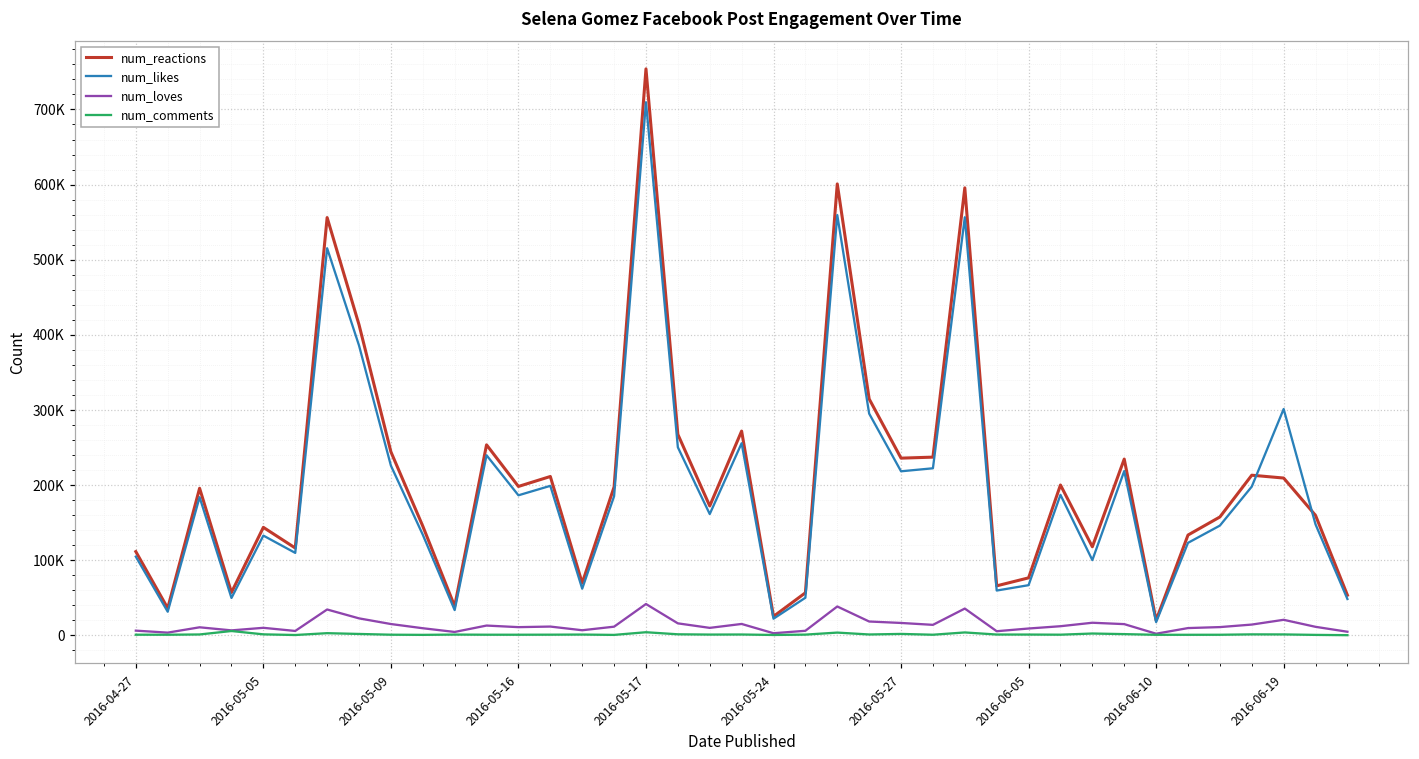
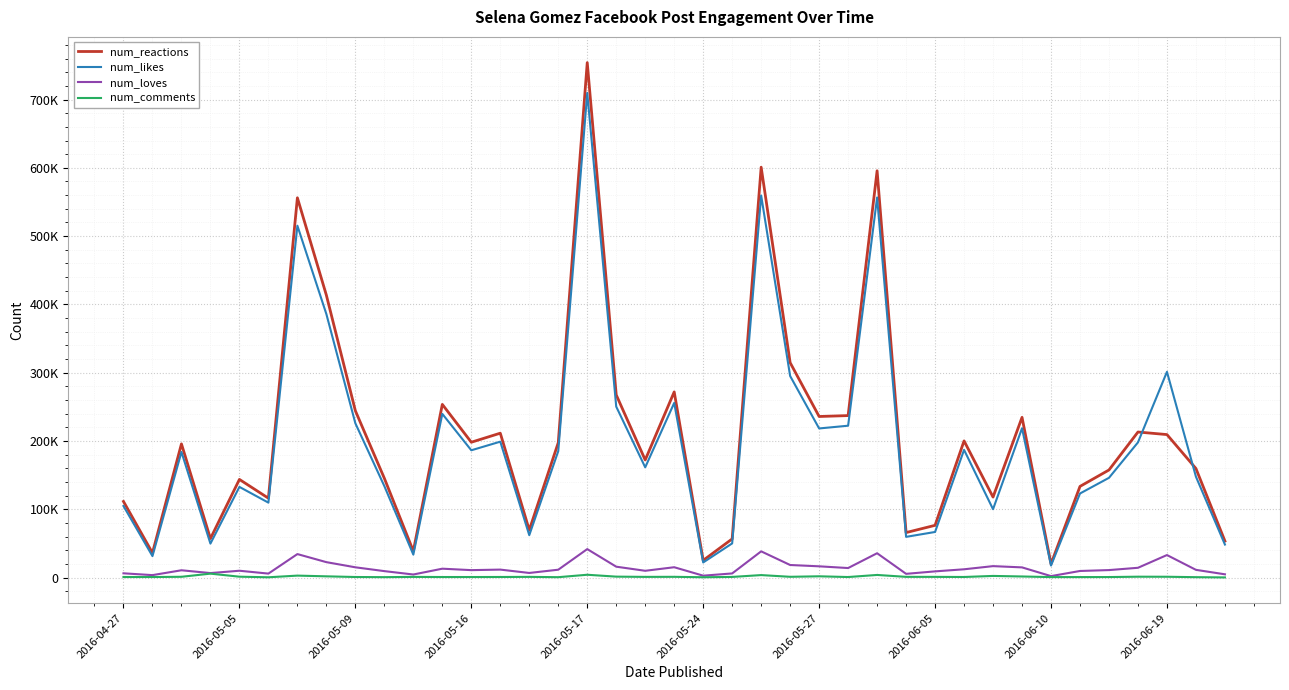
  {
    "num_reactions": {
      "2016-06-19": 210000
    },
    "num_likes": {
      "2016-06-19": 300000
    },
    "num_loves": {
-     "2016-06-19": 20000
+     "2016-06-19": 30000
    },
    "num_comments": {
      "2016-06-19": 0
    }
  }
